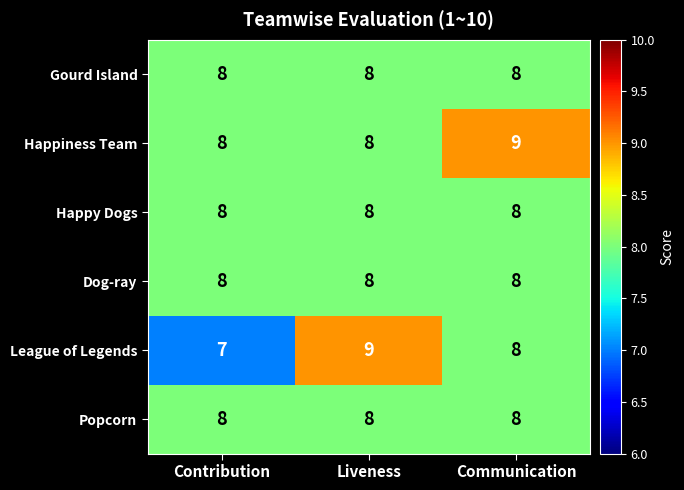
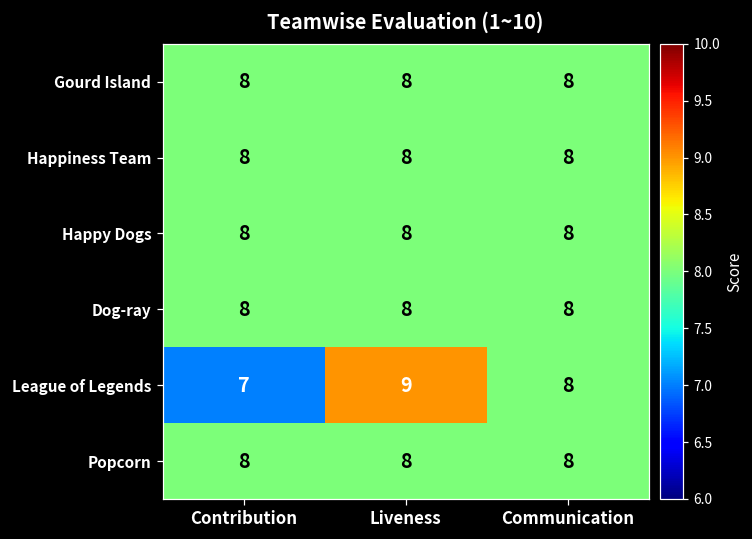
  {
    "Gourd Island": {
      "Contribution": 8,
      "Liveness": 8,
      "Communication": 8
    },
    "Happiness Team": {
      "Contribution": 8,
      "Liveness": 8,
-     "Communication": 9
+     "Communication": 8
    },
    "Happy Dogs": {
      "Contribution": 8,
      "Liveness": 8,
      "Communication": 8
    },
    "Dog-ray": {
      "Contribution": 8,
      "Liveness": 8,
      "Communication": 8
    },
    "League of Legends": {
      "Contribution": 7,
      "Liveness": 9,
      "Communication": 8
    },
    "Popcorn": {
      "Contribution": 8,
      "Liveness": 8,
      "Communication": 8
    }
  }
